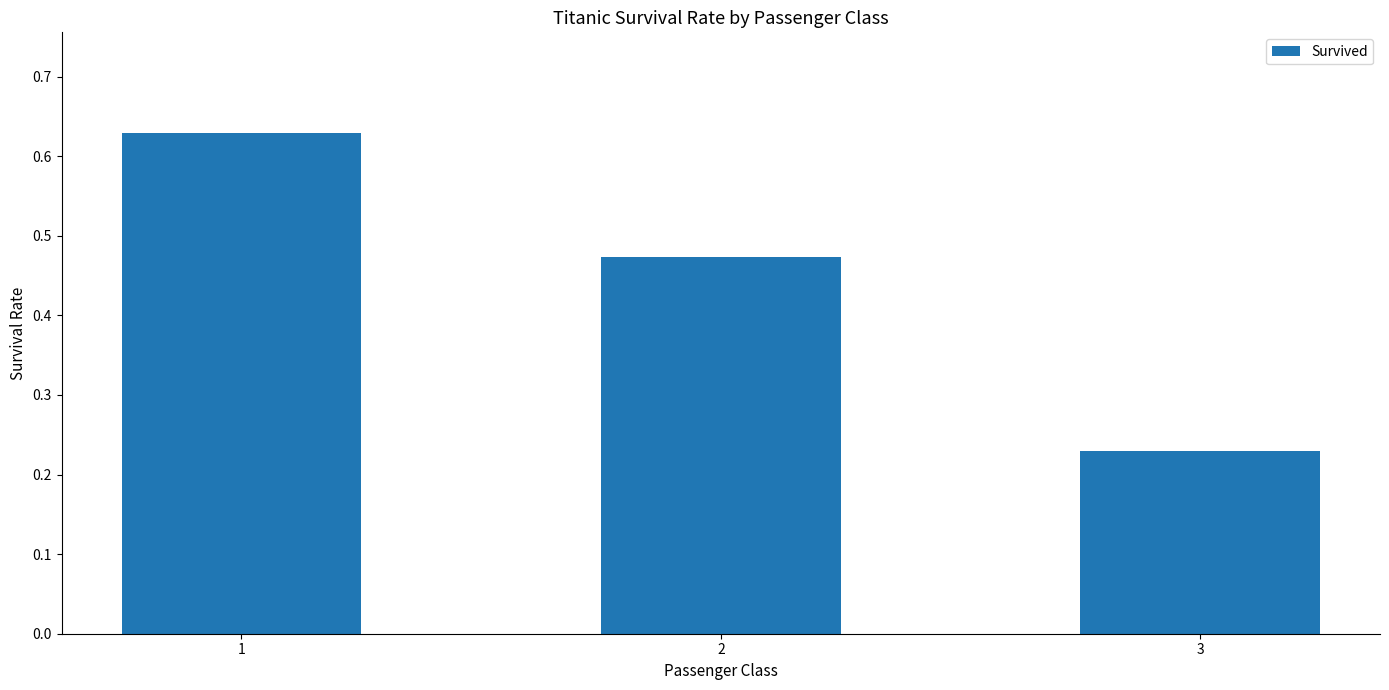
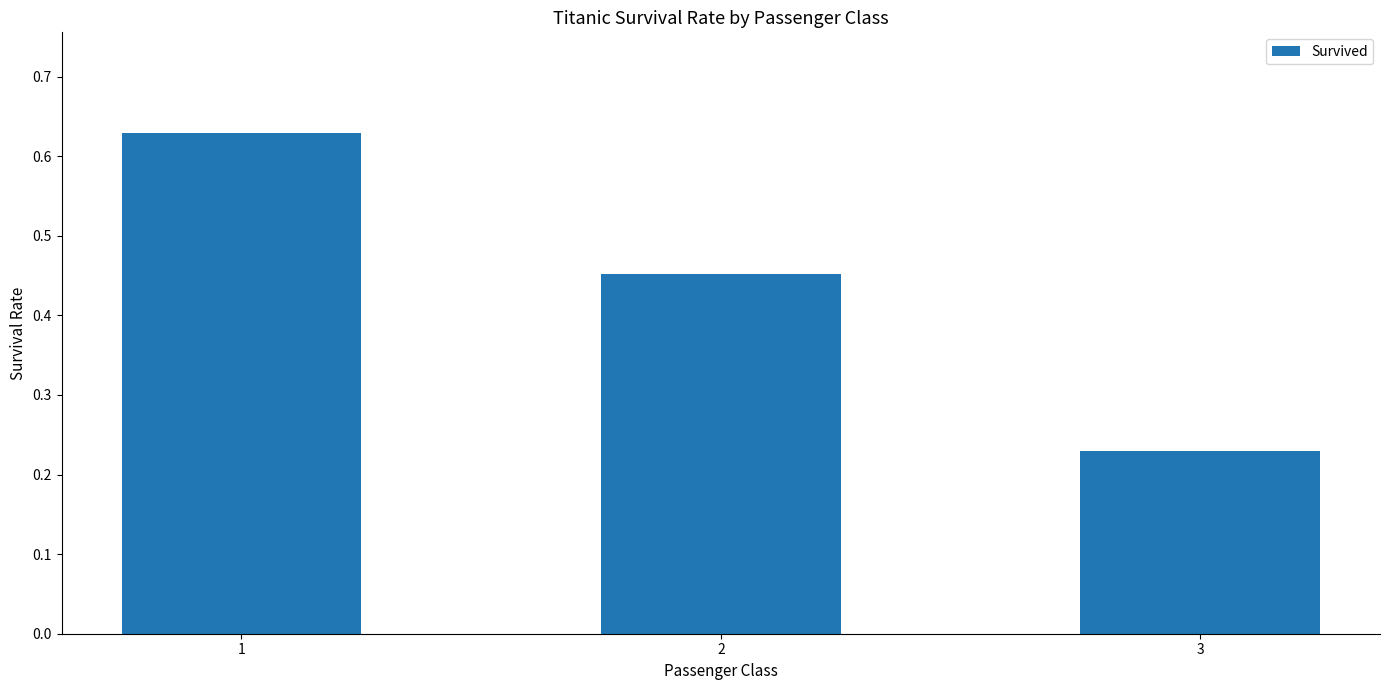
  {
    "1": 0.63,
-   "2": 0.47,
+   "2": 0.45,
    "3": 0.23
  }
